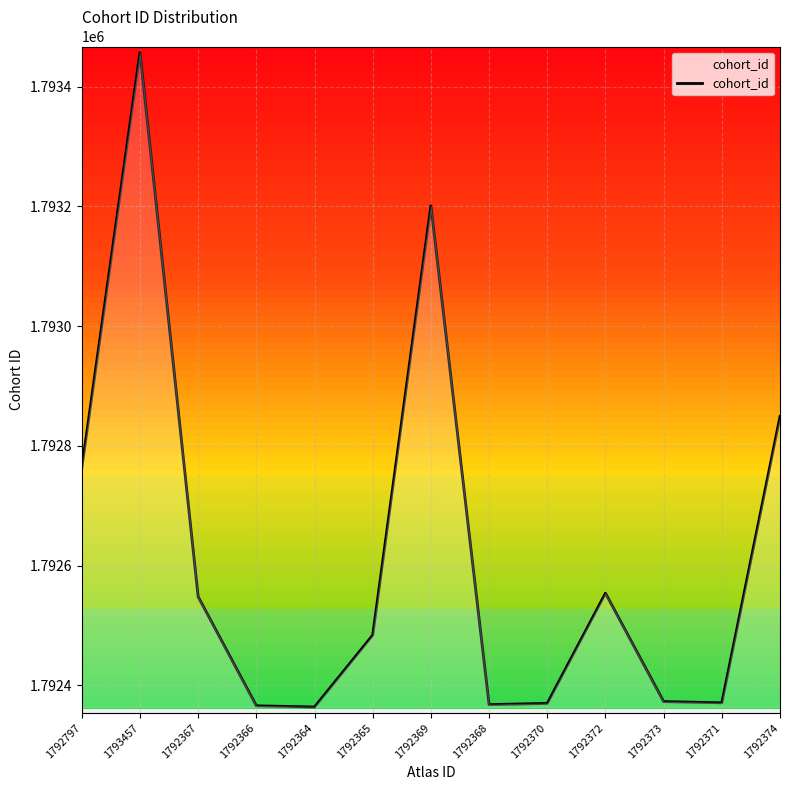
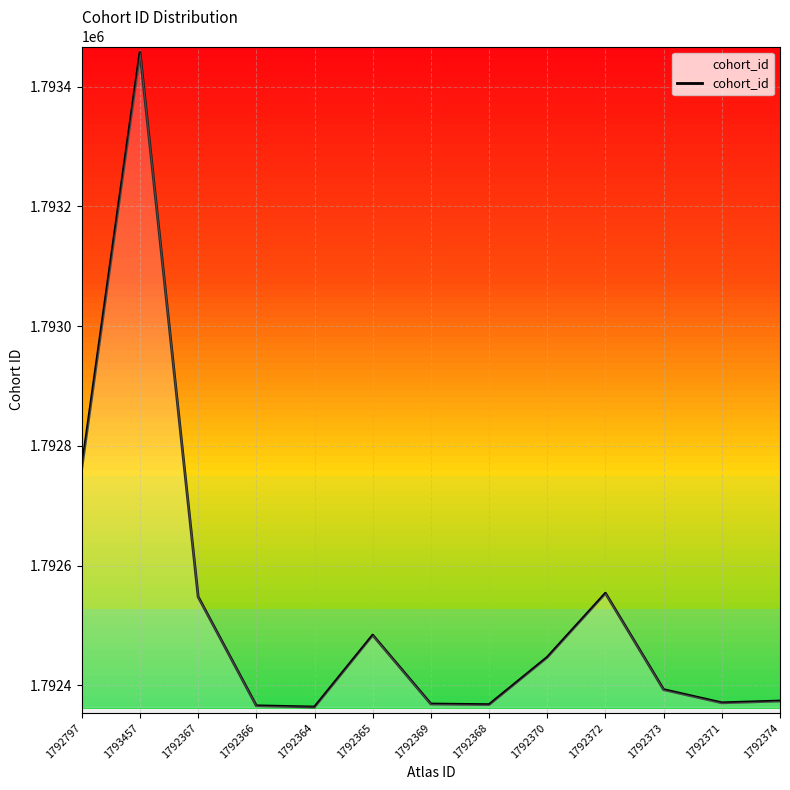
  {
    "1792797": 1792760,
    "1793457": 1793460,
    "1792367": 1792550,
    "1792366": 1792370,
    "1792364": 1792360,
    "1792365": 1792480,
-   "1792369": 1793200,
+   "1792369": 1792370,
    "1792368": 1792370,
-   "1792370": 1792370,
+   "1792370": 1792450,
    "1792372": 1792550,
-   "1792373": 1792370,
+   "1792373": 1792390,
    "1792371": 1792370,
-   "1792374": 1792850
+   "1792374": 1792370
  }
